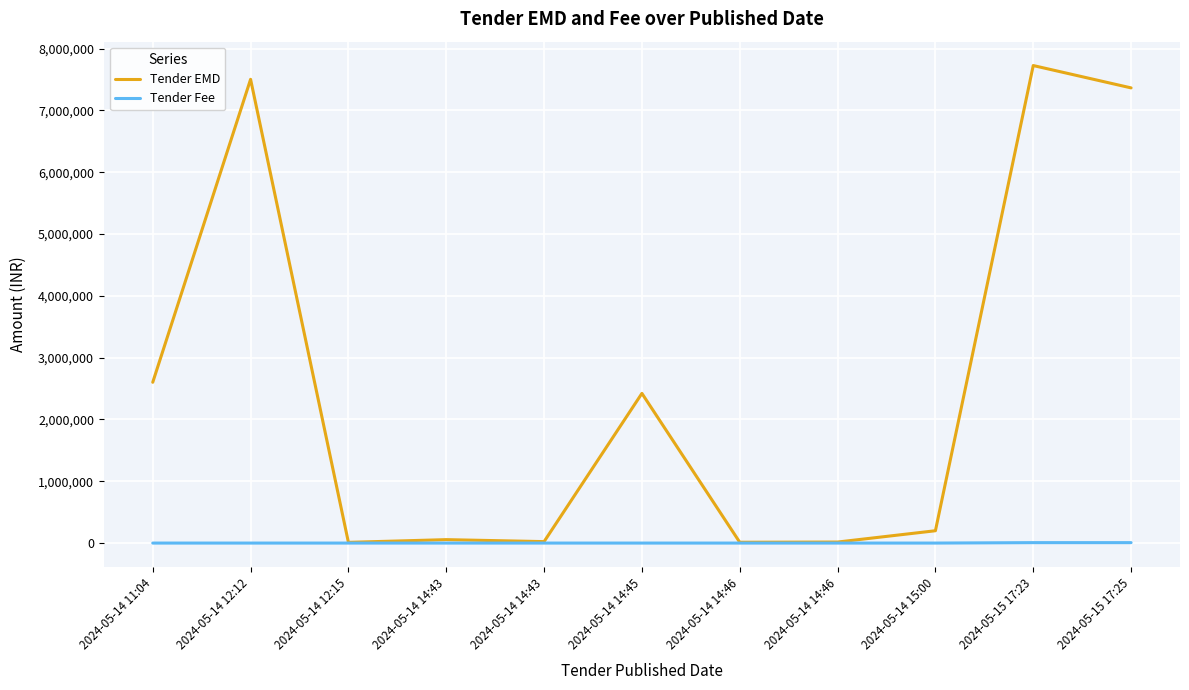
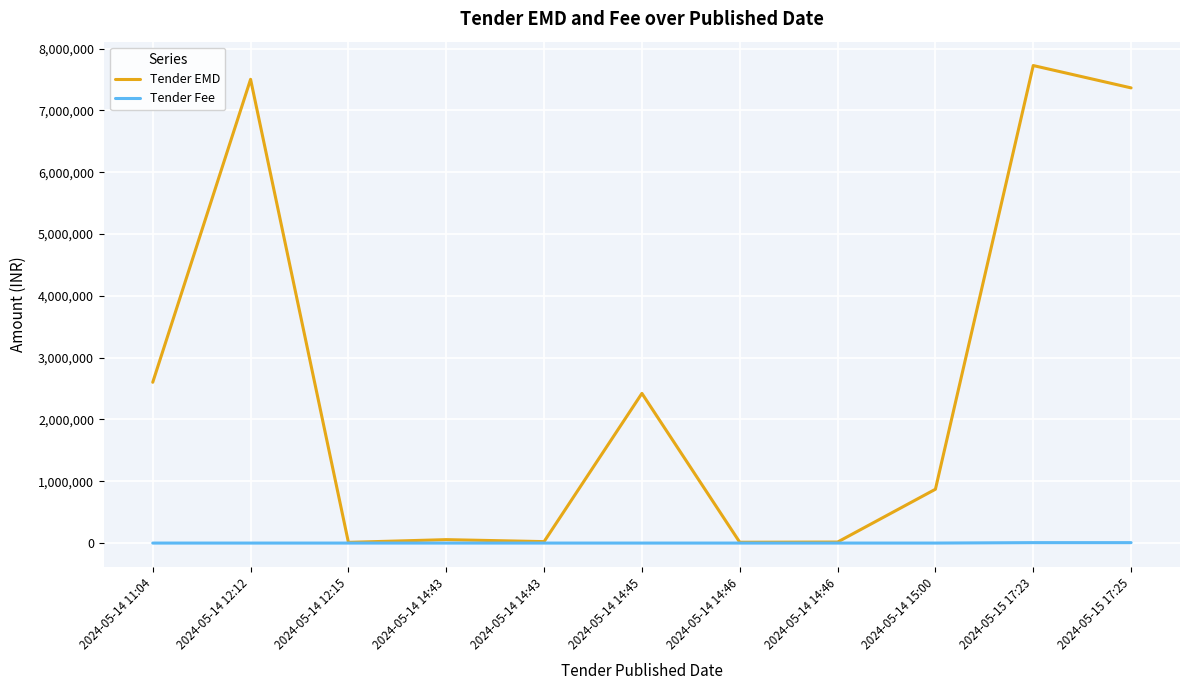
  {
    "Tender EMD": {
      "2024-05-14 11:04": "2,600,000",
      "2024-05-14 12:12": "7,500,000",
      "2024-05-14 14:45": "2,400,000",
-     "2024-05-14 15:00": "200,000",
+     "2024-05-14 15:00": "900,000",
      "2024-05-15 17:23": "7,700,000",
      "2024-05-15 17:25": "7,400,000"
    },
    "Tender Fee": {
      "2024-05-14 11:04": "0",
      "2024-05-14 12:12": "0",
      "2024-05-14 14:45": "0",
      "2024-05-14 15:00": "0",
      "2024-05-15 17:23": "0",
      "2024-05-15 17:25": "0"
    }
  }
